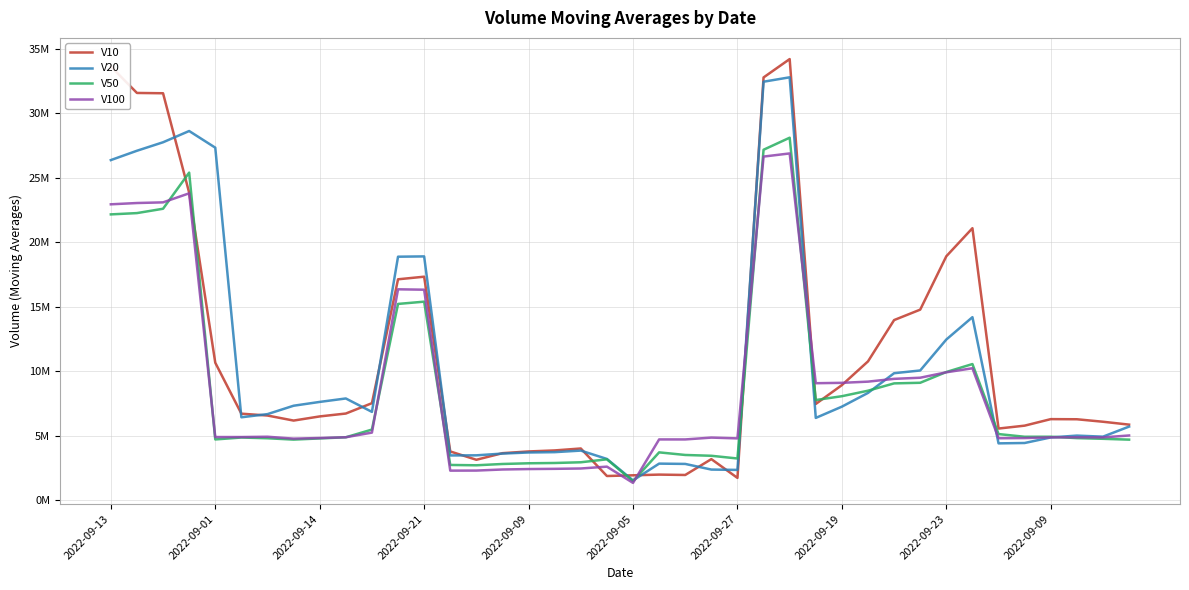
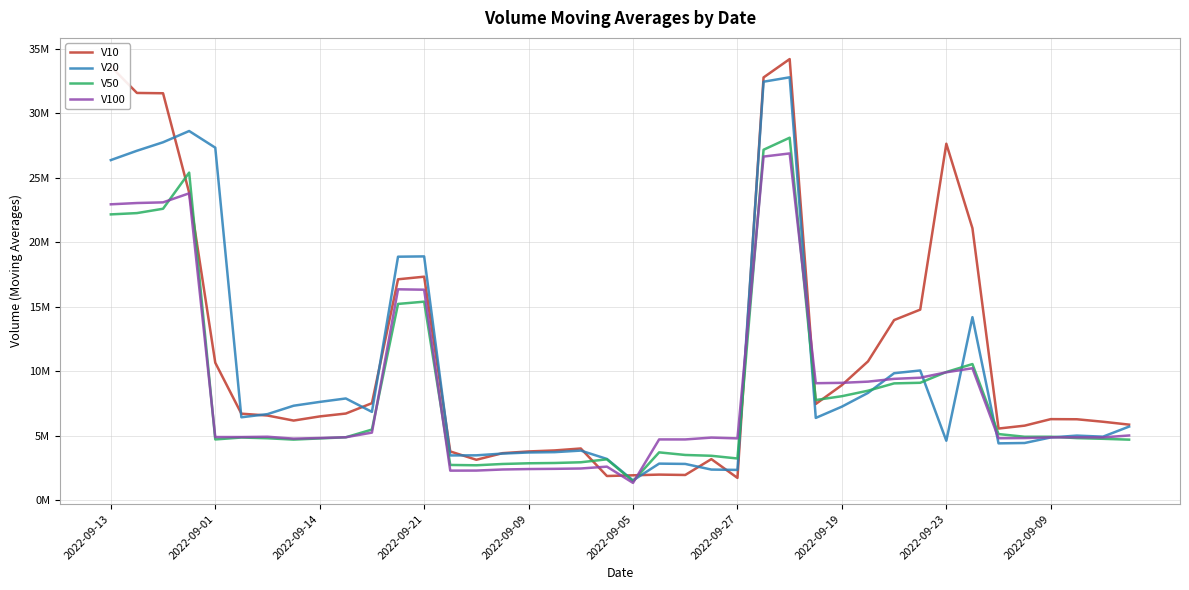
  {
    "V10": {
      "2022-09-01": 10700000,
-     "2022-09-23": 18900000
+     "2022-09-23": 27700000
    },
    "V20": {
      "2022-09-01": 27300000,
-     "2022-09-23": 12500000
+     "2022-09-23": 4600000
    }
  }
